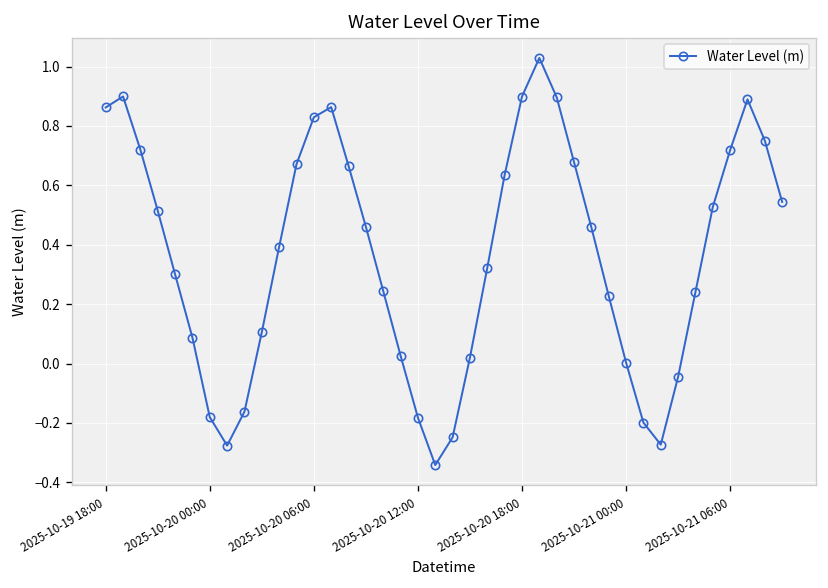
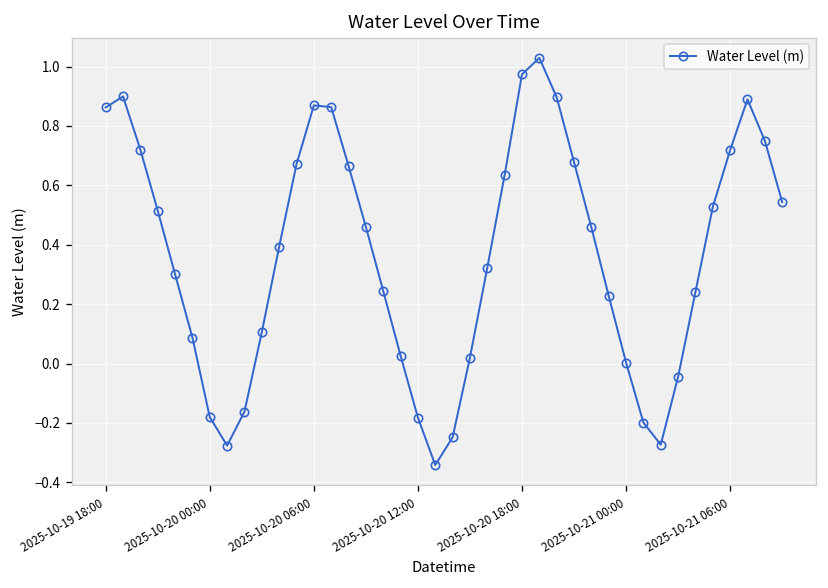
  {
    "2025-10-19 18:00": 0.86,
    "2025-10-20 00:00": -0.18,
-   "2025-10-20 06:00": 0.83,
+   "2025-10-20 06:00": 0.87,
    "2025-10-20 12:00": -0.18,
-   "2025-10-20 18:00": 0.90,
+   "2025-10-20 18:00": 0.97,
    "2025-10-21 00:00": 0.00,
    "2025-10-21 06:00": 0.72
  }
